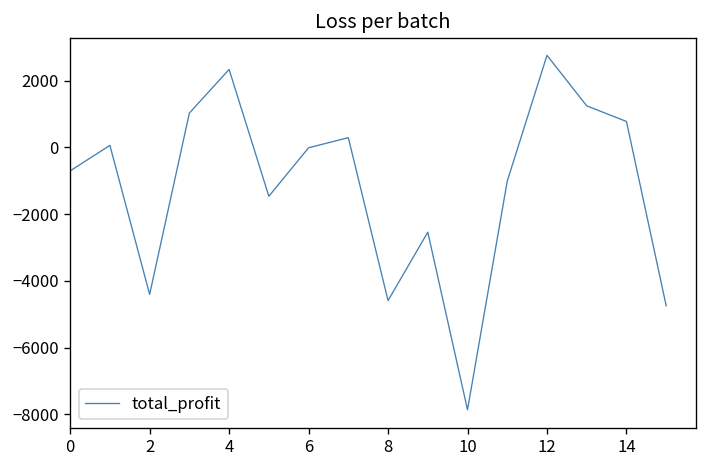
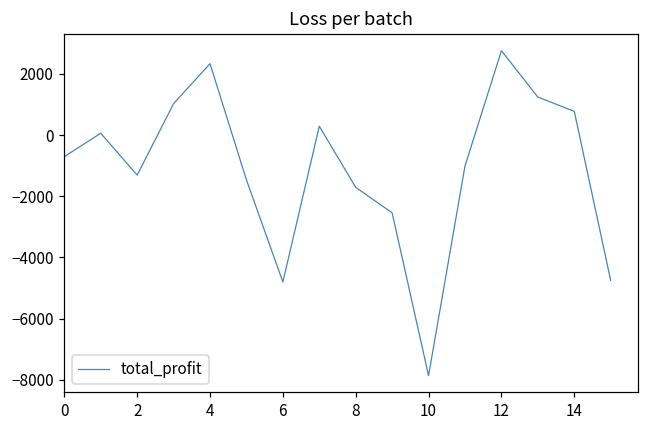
  {
    "0": -700,
-   "2": -4400,
+   "2": -1300,
    "4": 2300,
-   "6": 0,
-   "8": -4600,
+   "6": -4800,
+   "8": -1700,
    "10": -7900,
    "12": 2800,
    "14": 800
  }
